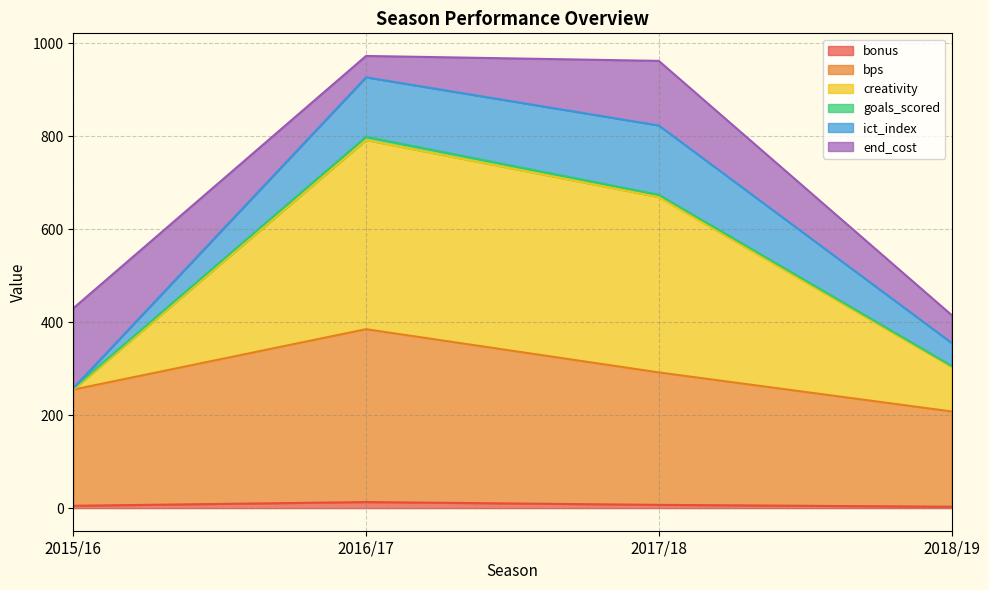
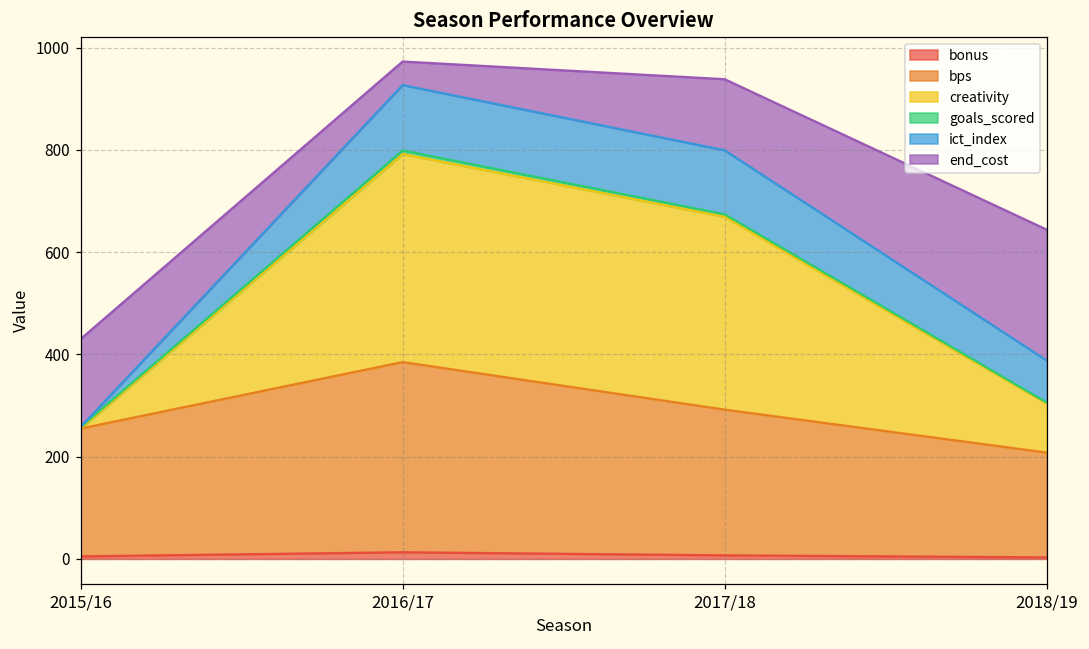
  {
    "creativity": {
      "2016/17": 410
    },
    "goals_scored": {
      "2016/17": 10
    },
    "ict_index": {
      "2016/17": 130,
-     "2017/18": 150,
-     "2018/19": 50
+     "2017/18": 130,
+     "2018/19": 80
    },
    "end_cost": {
      "2015/16": 170,
      "2016/17": 50,
      "2017/18": 140,
-     "2018/19": 60
+     "2018/19": 260
    }
  }
